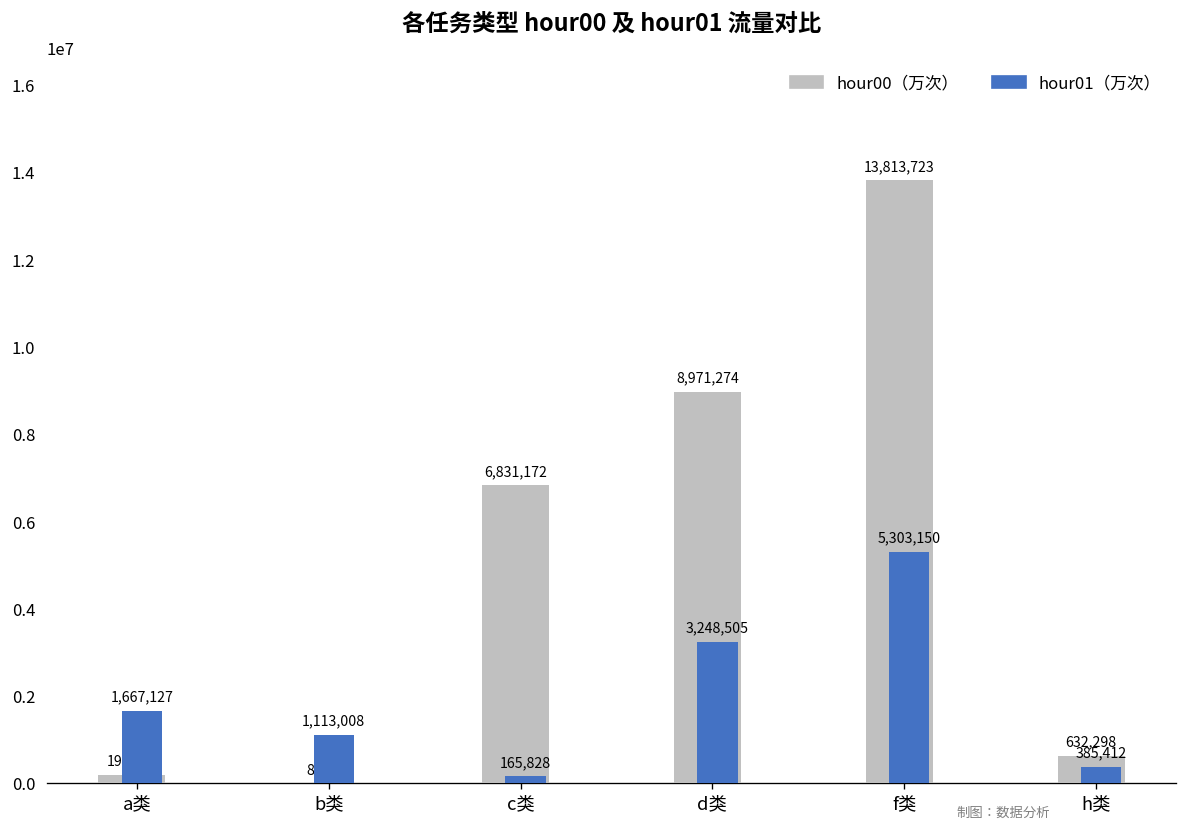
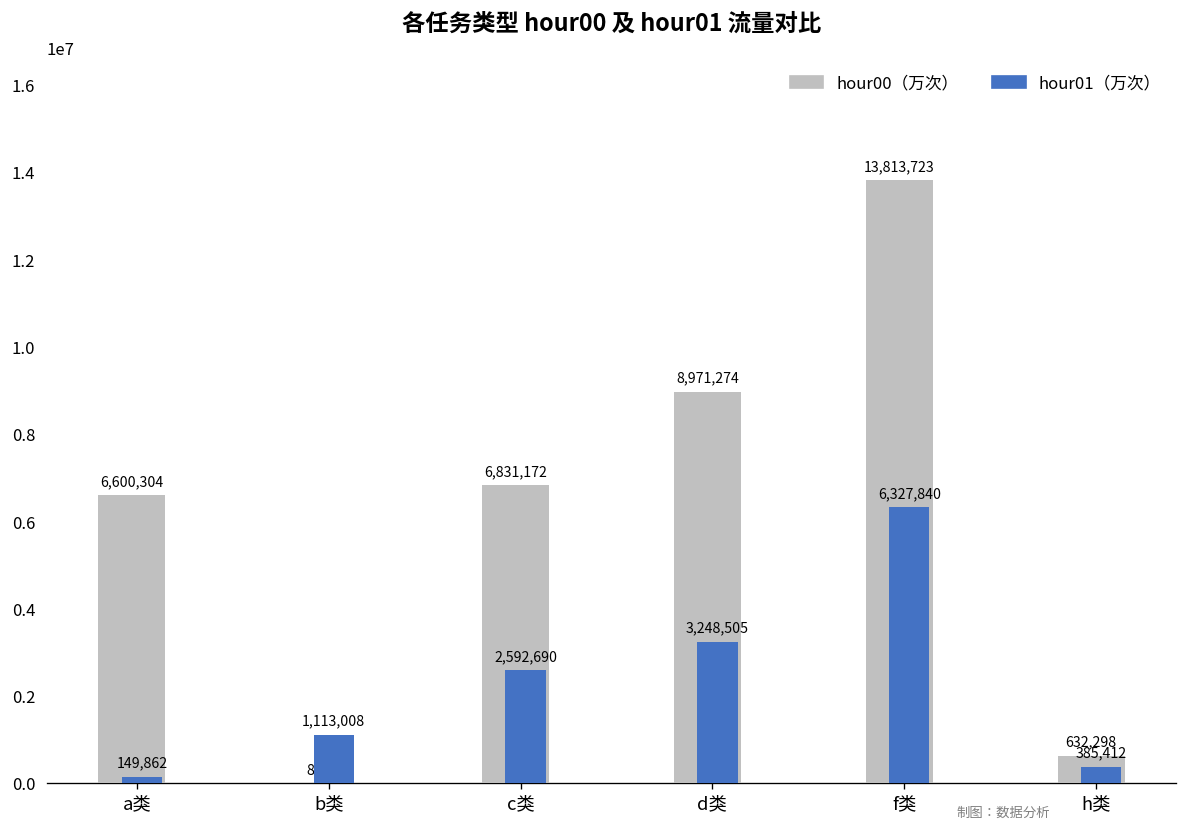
  {
    "hour00（万次）": {
-     "a类": "199,467",
+     "a类": "6,600,304",
      "b类": "8,512",
      "c类": "6,831,172",
      "d类": "8,971,274",
      "f类": "13,813,723"
    },
    "hour01（万次）": {
-     "a类": "1,667,127",
+     "a类": "149,862",
      "b类": "1,113,008",
-     "c类": "165,828",
-     "f类": "5,303,150"
+     "c类": "2,592,690",
+     "f类": "6,327,840"
    }
  }
